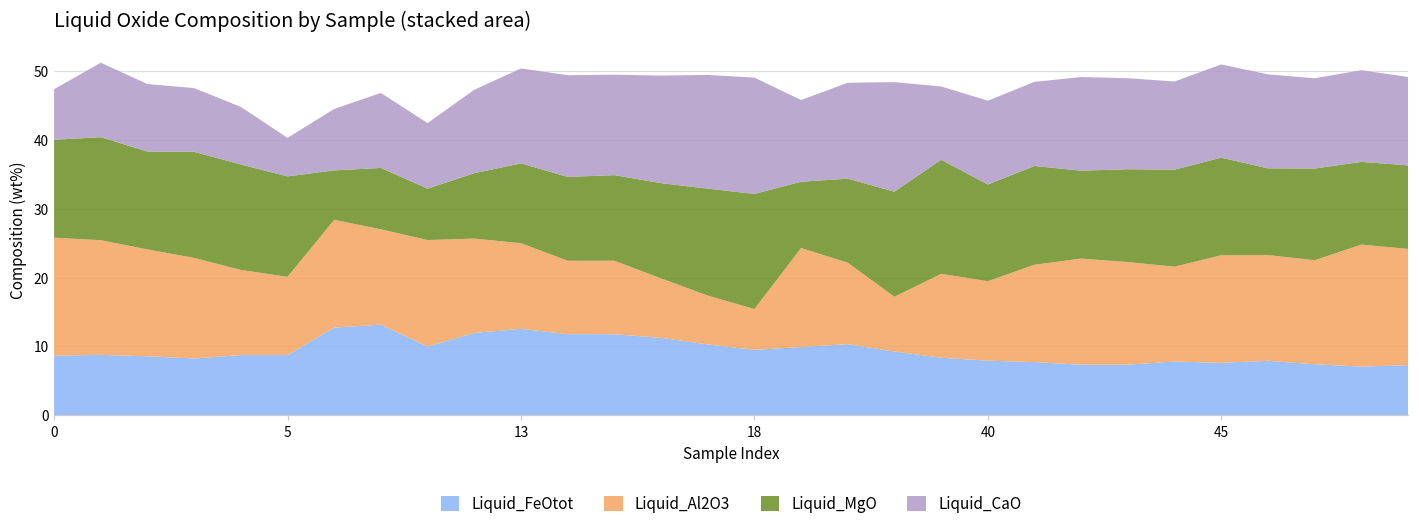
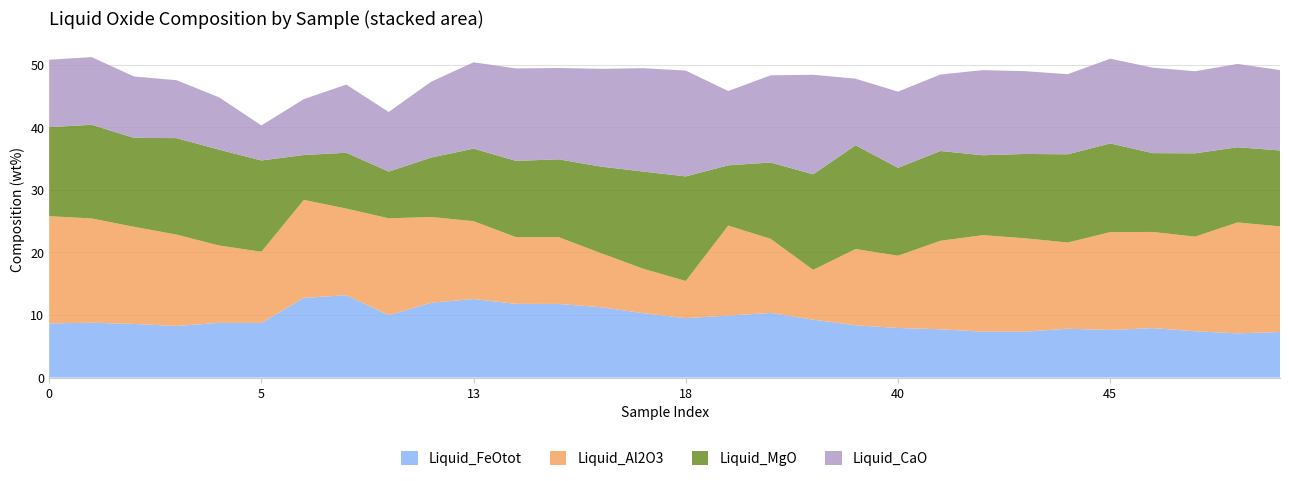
  {
    "Liquid_FeOtot": {
      "0": 9,
      "5": 9,
      "40": 8,
      "45": 8
    },
    "Liquid_Al2O3": {
      "0": 17,
      "5": 11,
      "40": 12,
      "45": 16
    },
    "Liquid_MgO": {
      "0": 14,
      "5": 15,
      "40": 14,
      "45": 14
    },
    "Liquid_CaO": {
-     "0": 7,
+     "0": 11,
      "5": 6,
      "40": 12,
      "45": 14
    }
  }
